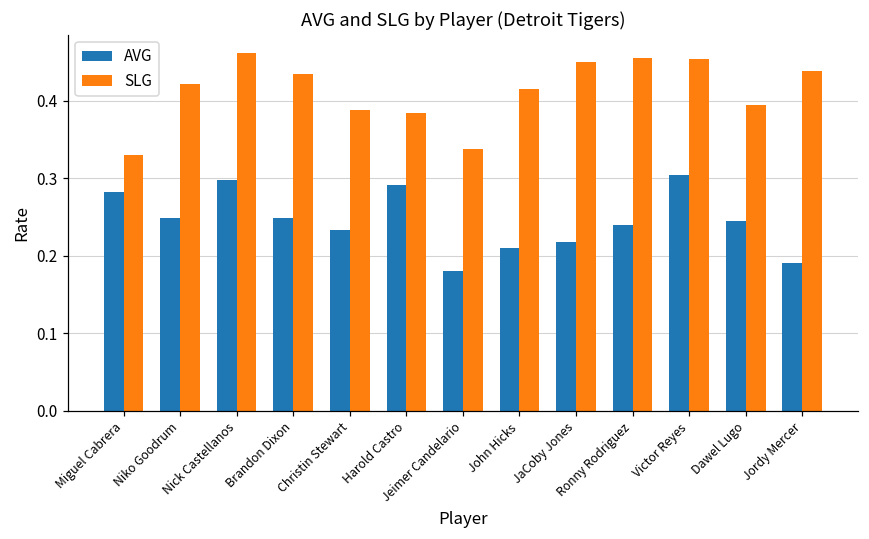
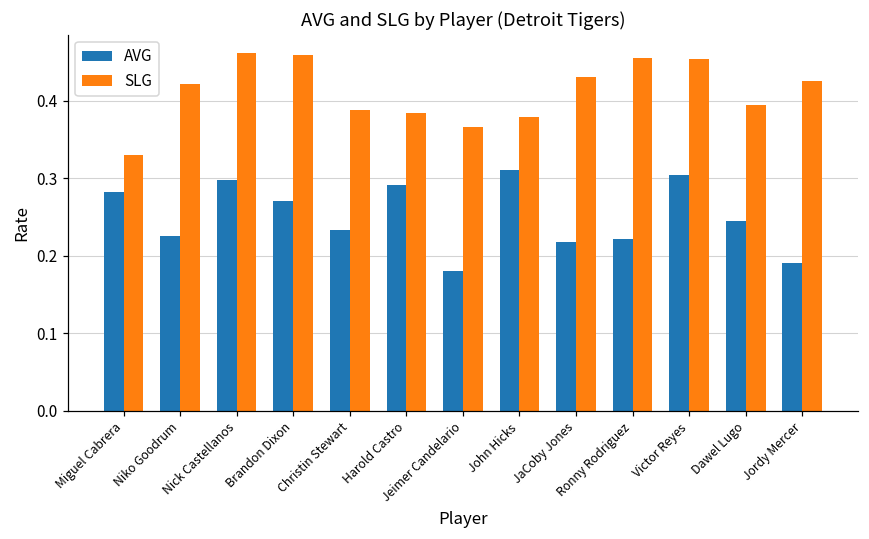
  {
    "AVG": {
      "Miguel Cabrera": 0.28,
-     "Niko Goodrum": 0.25,
+     "Niko Goodrum": 0.23,
      "Nick Castellanos": 0.30,
-     "Brandon Dixon": 0.25,
+     "Brandon Dixon": 0.27,
      "Christin Stewart": 0.23,
      "Harold Castro": 0.29,
      "Jeimer Candelario": 0.18,
-     "John Hicks": 0.21,
+     "John Hicks": 0.31,
      "JaCoby Jones": 0.22,
-     "Ronny Rodriguez": 0.24,
+     "Ronny Rodriguez": 0.22,
      "Victor Reyes": 0.30,
      "Dawel Lugo": 0.25,
      "Jordy Mercer": 0.19
    },
    "SLG": {
      "Miguel Cabrera": 0.33,
      "Niko Goodrum": 0.42,
      "Nick Castellanos": 0.46,
-     "Brandon Dixon": 0.44,
+     "Brandon Dixon": 0.46,
      "Christin Stewart": 0.39,
      "Harold Castro": 0.38,
-     "Jeimer Candelario": 0.34,
-     "John Hicks": 0.42,
-     "JaCoby Jones": 0.45,
+     "Jeimer Candelario": 0.37,
+     "John Hicks": 0.38,
+     "JaCoby Jones": 0.43,
      "Ronny Rodriguez": 0.46,
      "Victor Reyes": 0.45,
      "Dawel Lugo": 0.39,
-     "Jordy Mercer": 0.44
+     "Jordy Mercer": 0.43
    }
  }
